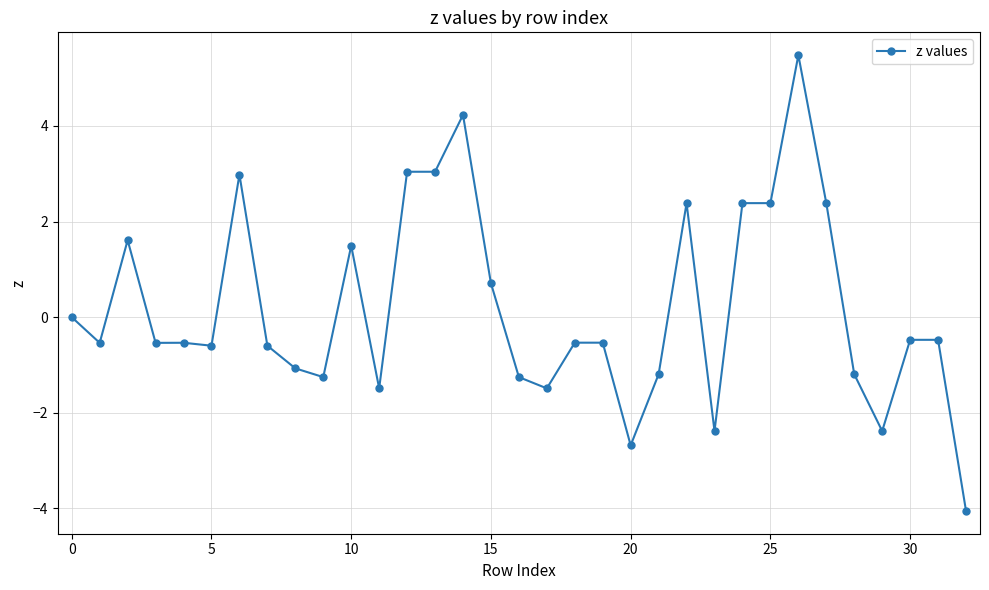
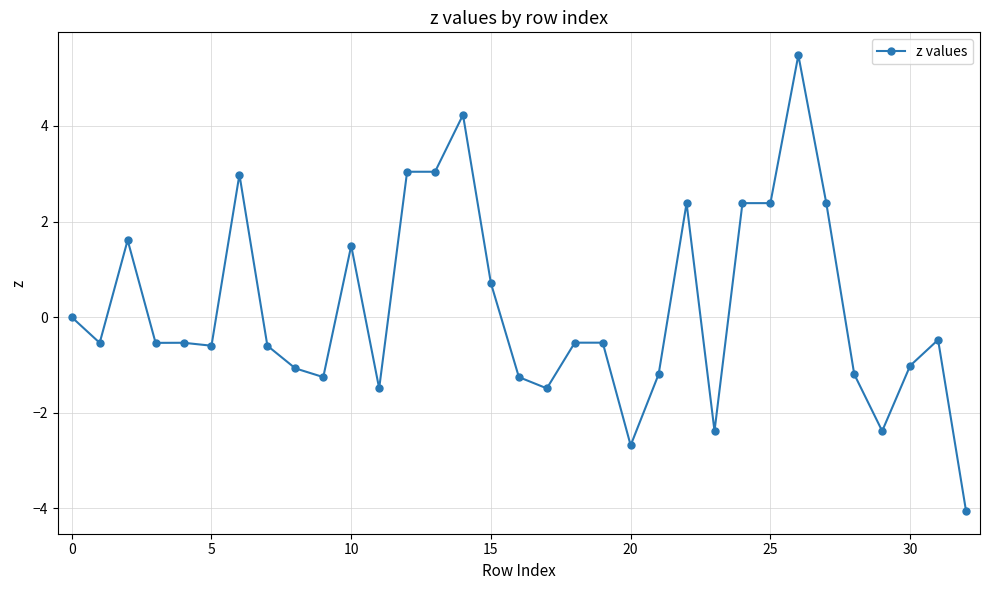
  {
    "0": 0.0,
    "5": -0.6,
    "10": 1.5,
    "15": 0.7,
    "20": -2.7,
    "25": 2.4,
-   "30": -0.5
+   "30": -1.0
  }
